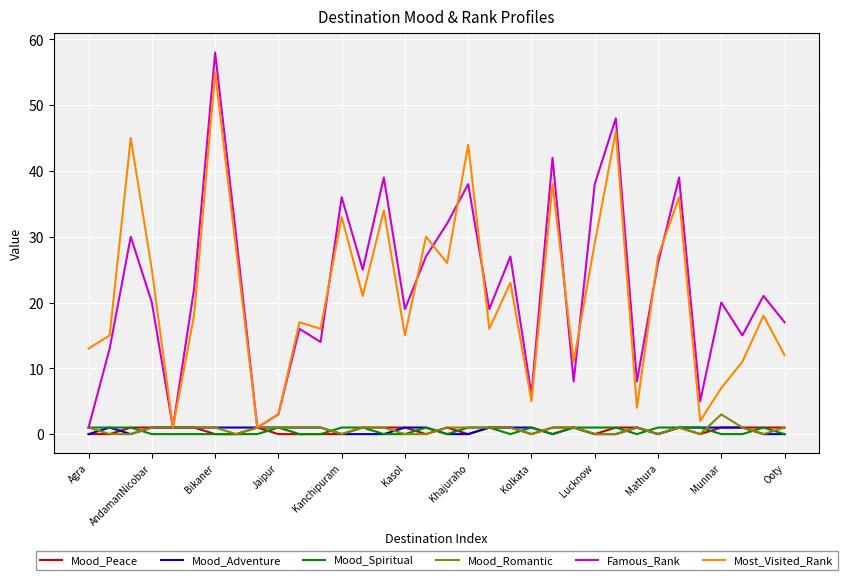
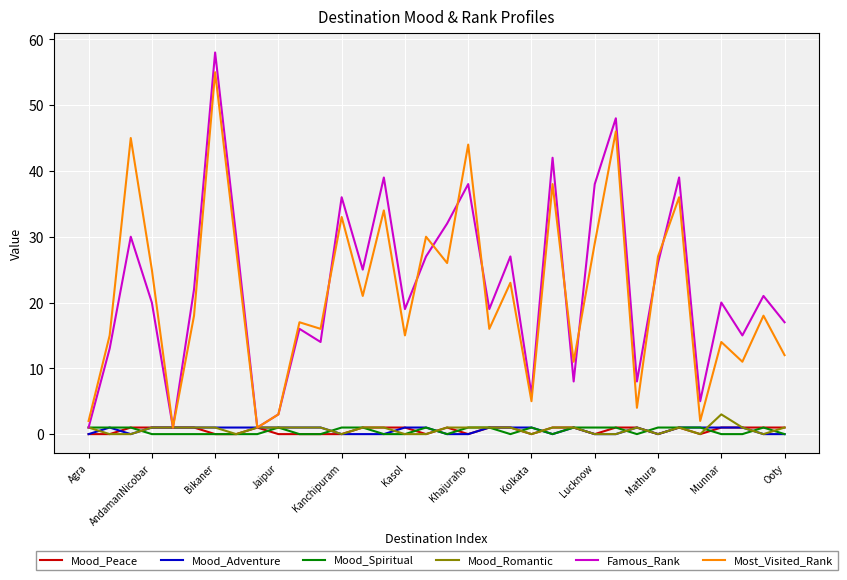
  {
    "Mood_Peace": {
      "Jaipur": 0
    },
    "Mood_Spiritual": {
      "AndamanNicobar": 0,
      "Kanchipuram": 1,
      "Lucknow": 1,
      "Mathura": 1,
      "Munnar": 0
    },
    "Mood_Romantic": {
      "Munnar": 3
    },
    "Famous_Rank": {
      "AndamanNicobar": 20,
      "Bikaner": 58,
      "Kanchipuram": 36,
      "Kasol": 19,
      "Khajuraho": 38,
      "Kolkata": 6,
      "Lucknow": 38,
      "Mathura": 26,
      "Munnar": 20,
      "Ooty": 17
    },
    "Most_Visited_Rank": {
-     "Agra": 13,
+     "Agra": 2,
      "AndamanNicobar": 25,
      "Bikaner": 55,
      "Kanchipuram": 33,
      "Kasol": 15,
      "Khajuraho": 44,
      "Kolkata": 5,
      "Lucknow": 29,
      "Mathura": 27,
-     "Munnar": 7,
+     "Munnar": 14,
      "Ooty": 12
    }
  }
